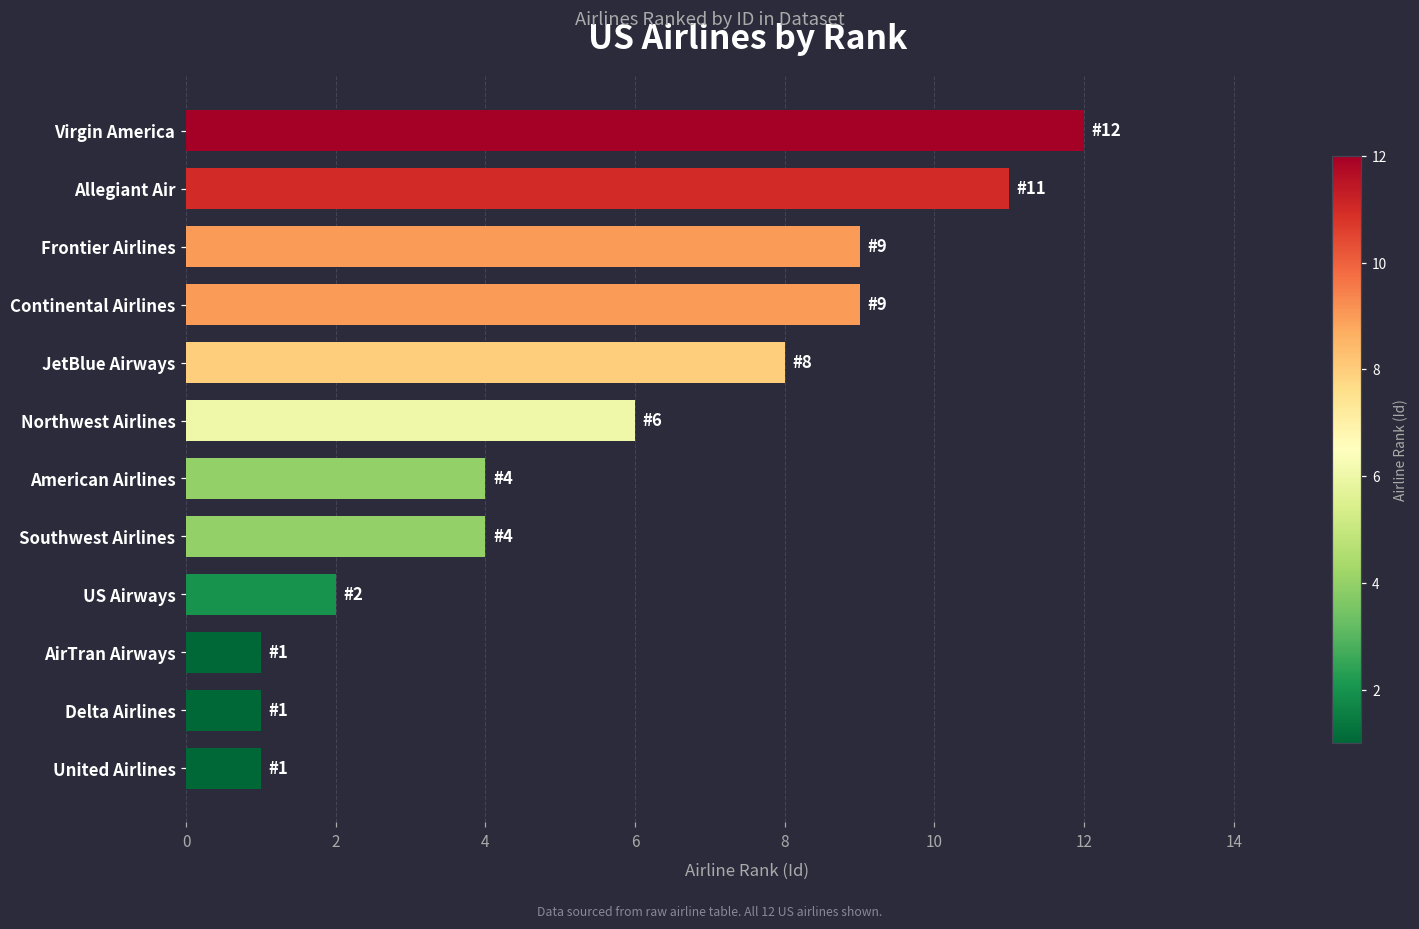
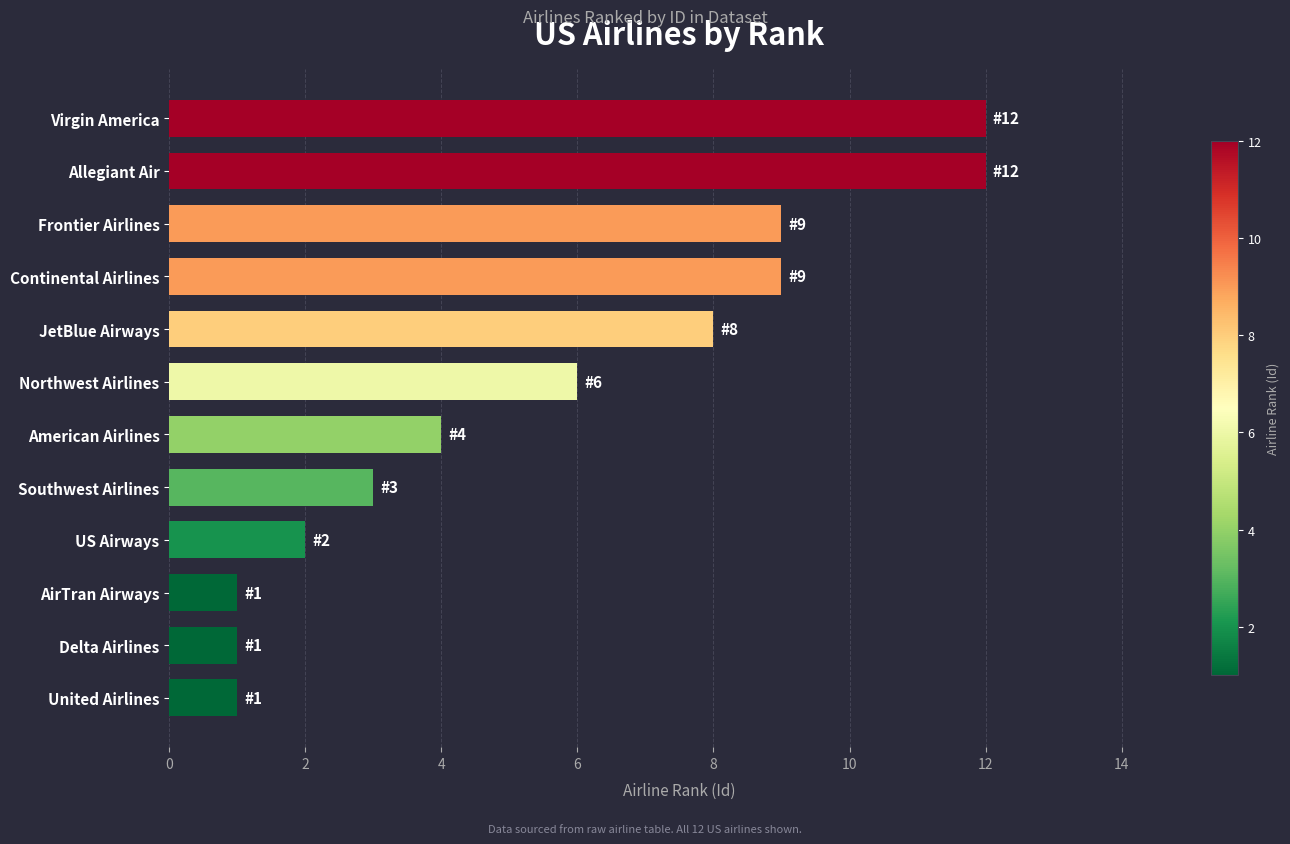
  {
    "Virgin America": 12,
-   "Allegiant Air": 11,
+   "Allegiant Air": 12,
    "Frontier Airlines": 9,
    "Continental Airlines": 9,
    "JetBlue Airways": 8,
    "Northwest Airlines": 6,
    "American Airlines": 4,
-   "Southwest Airlines": 4,
+   "Southwest Airlines": 3,
    "US Airways": 2,
    "AirTran Airways": 1,
    "Delta Airlines": 1,
    "United Airlines": 1
  }
